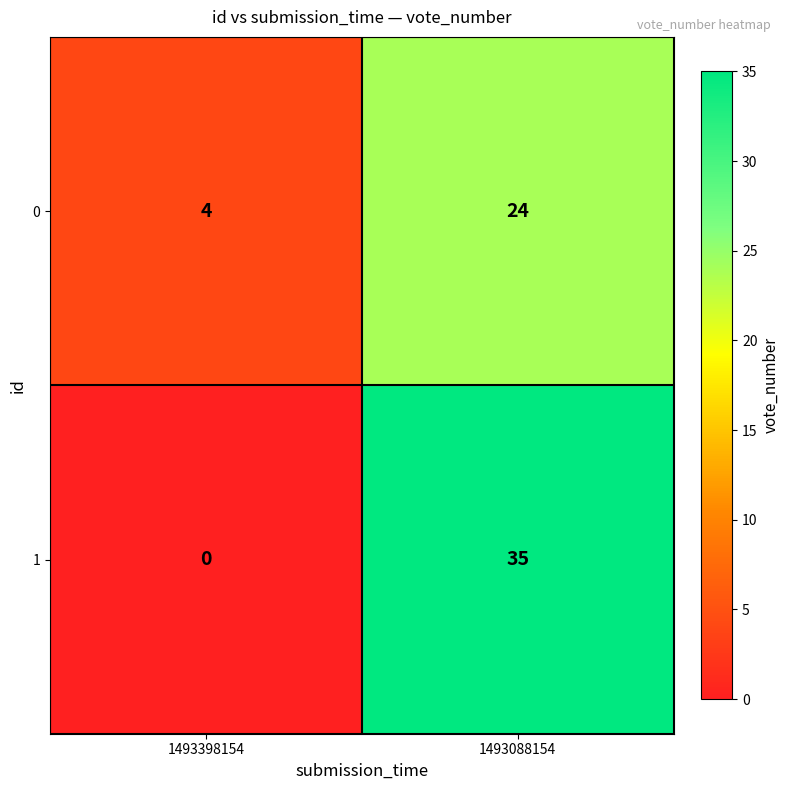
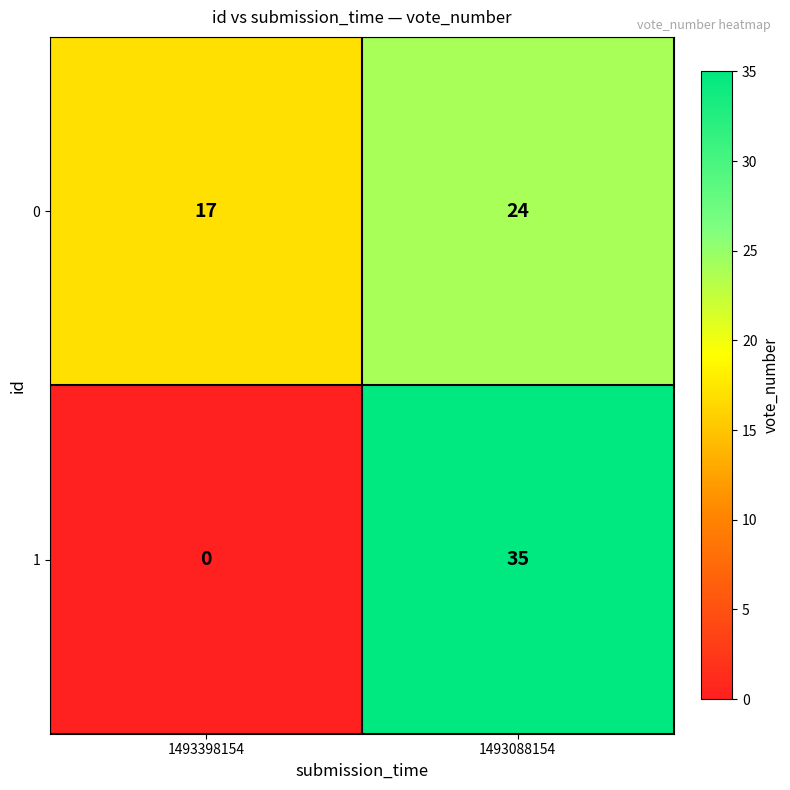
  {
    "0": {
-     "1493398154": 4,
+     "1493398154": 17,
      "1493088154": 24
    },
    "1": {
      "1493398154": 0,
      "1493088154": 35
    }
  }
